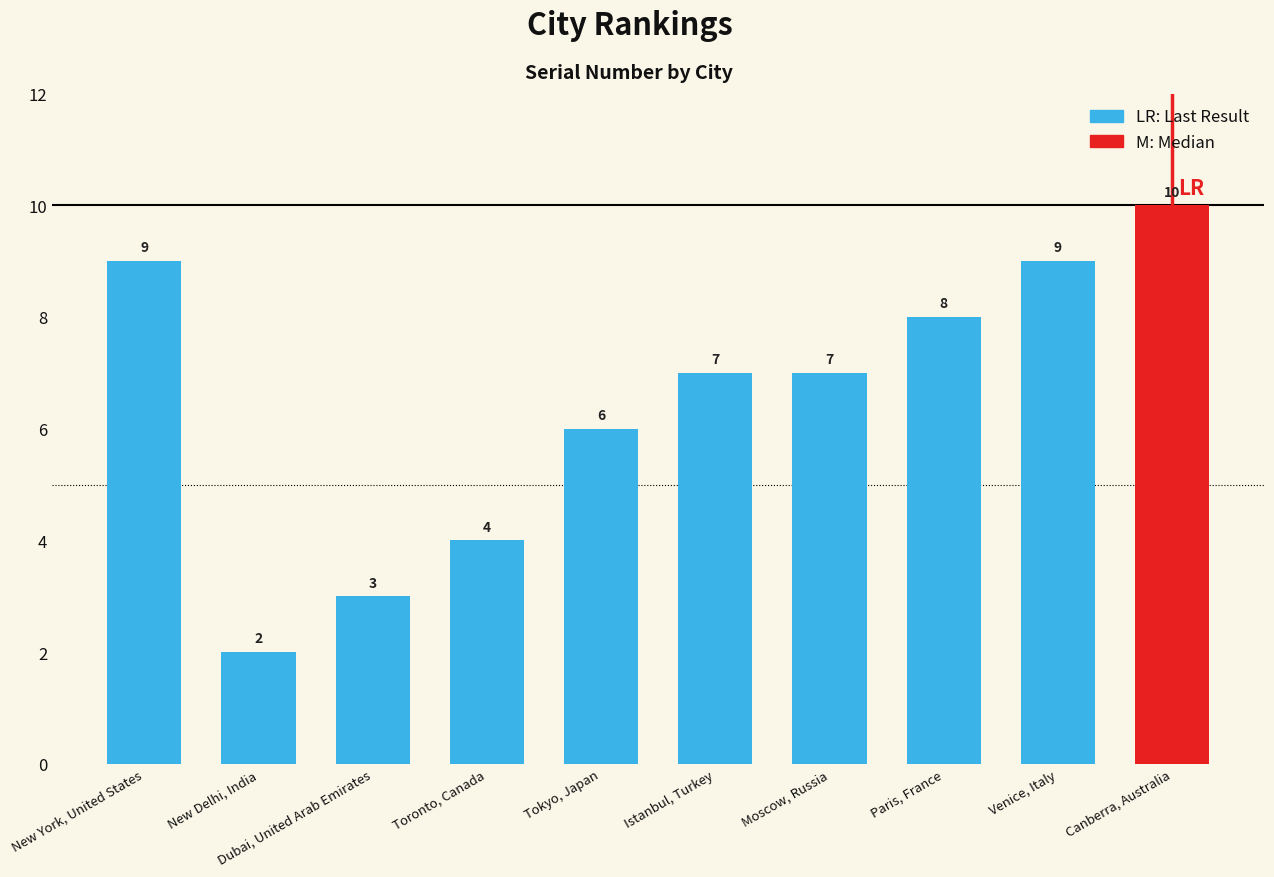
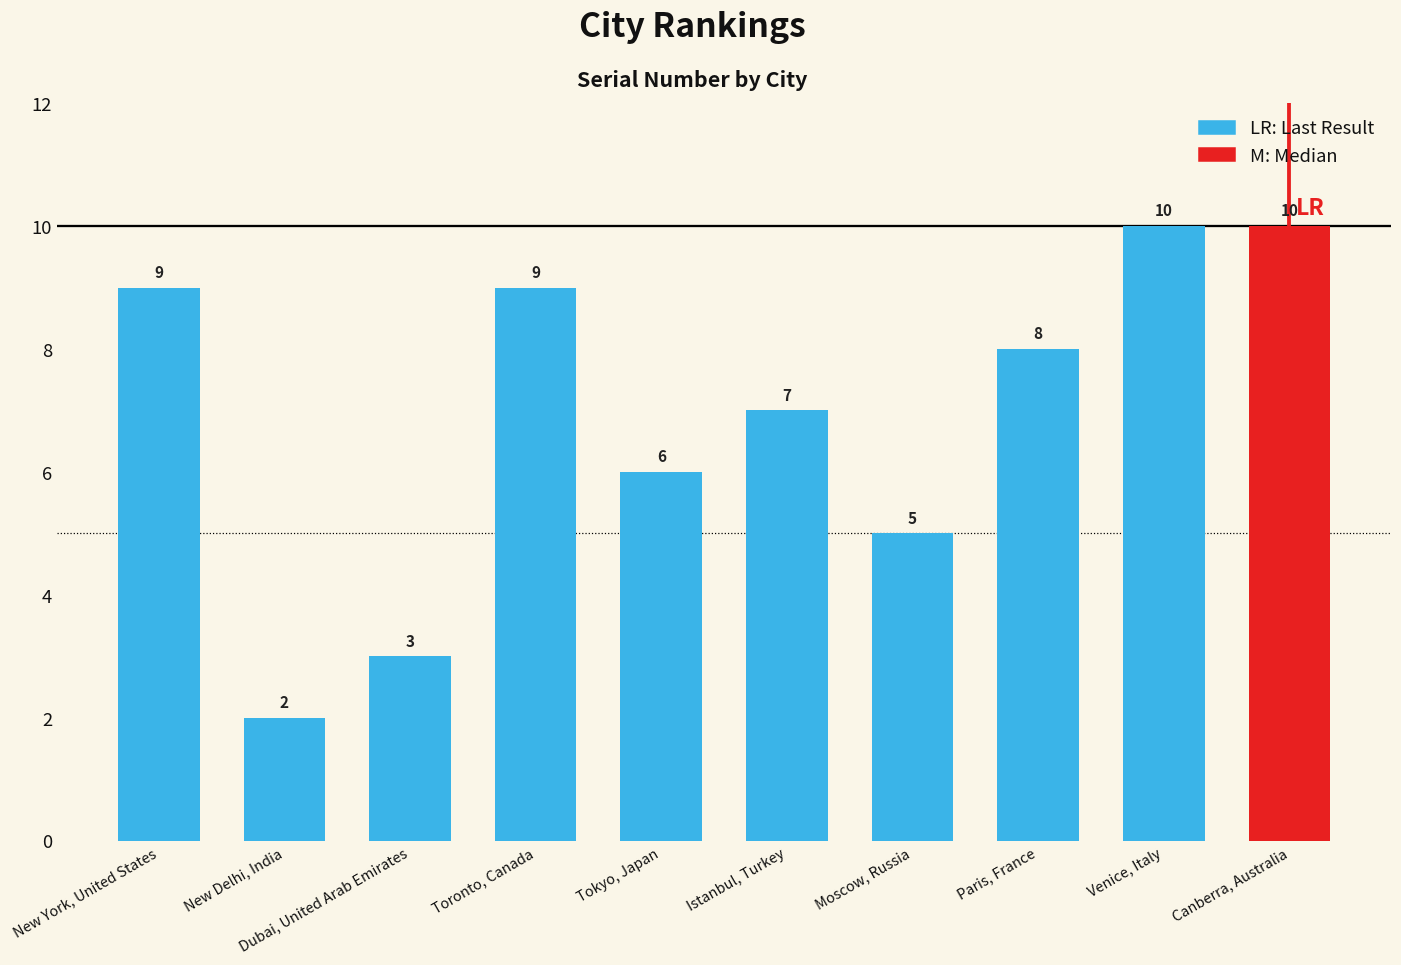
  {
    "New York, United States": 9,
    "New Delhi, India": 2,
    "Dubai, United Arab Emirates": 3,
-   "Toronto, Canada": 4,
+   "Toronto, Canada": 9,
    "Tokyo, Japan": 6,
    "Istanbul, Turkey": 7,
-   "Moscow, Russia": 7,
+   "Moscow, Russia": 5,
    "Paris, France": 8,
-   "Venice, Italy": 9,
+   "Venice, Italy": 10,
    "Canberra, Australia": 10
  }
